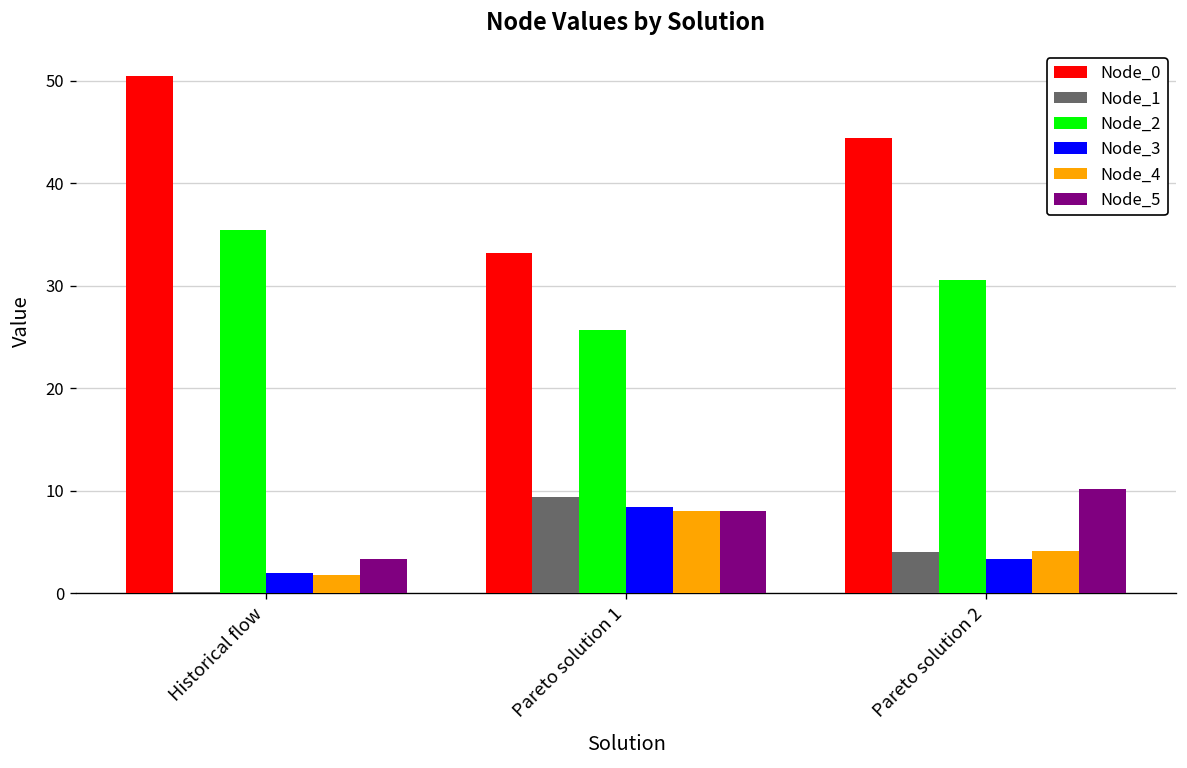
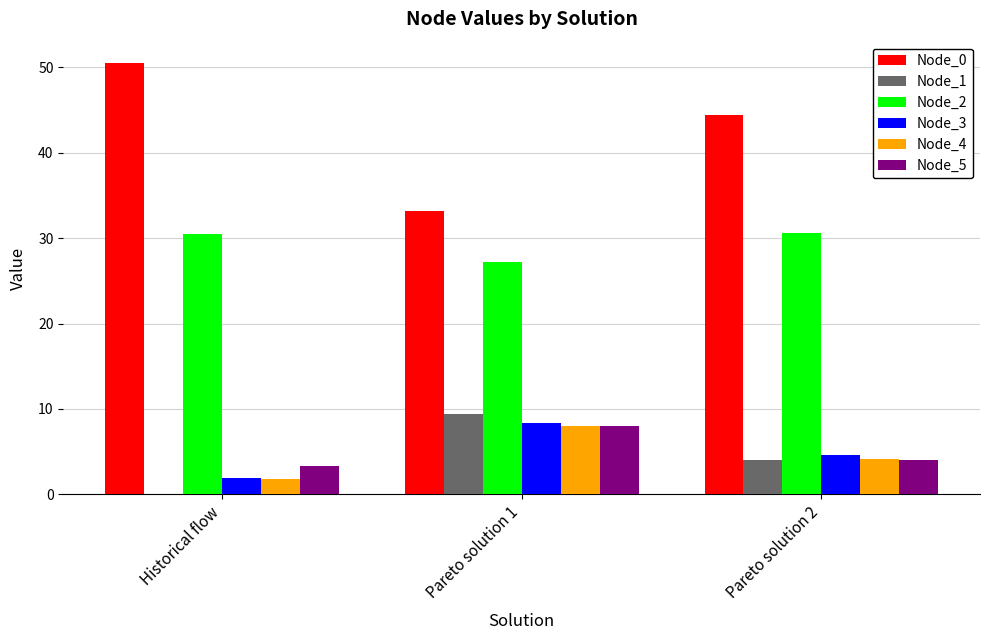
  {
    "Node_0": {
      "Historical flow": 51,
      "Pareto solution 1": 33,
      "Pareto solution 2": 44
    },
    "Node_1": {
      "Pareto solution 1": 9,
      "Pareto solution 2": 4
    },
    "Node_2": {
-     "Historical flow": 35,
-     "Pareto solution 1": 26,
+     "Historical flow": 31,
+     "Pareto solution 1": 27,
      "Pareto solution 2": 31
    },
    "Node_3": {
      "Historical flow": 2,
      "Pareto solution 1": 8,
-     "Pareto solution 2": 3
+     "Pareto solution 2": 5
    },
    "Node_4": {
      "Historical flow": 2,
      "Pareto solution 1": 8,
      "Pareto solution 2": 4
    },
    "Node_5": {
      "Historical flow": 3,
      "Pareto solution 1": 8,
-     "Pareto solution 2": 10
+     "Pareto solution 2": 4
    }
  }
